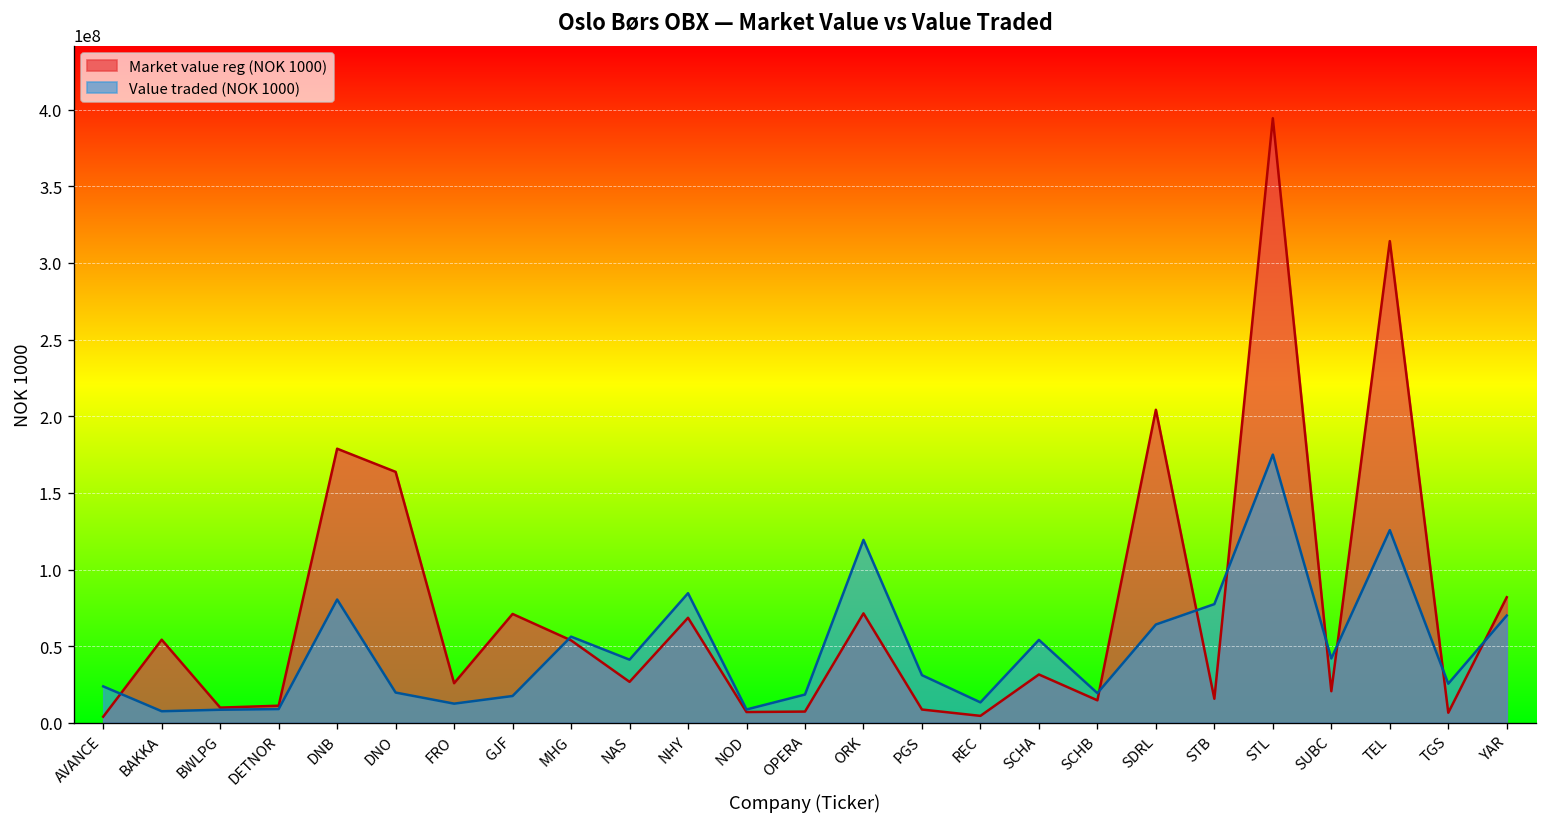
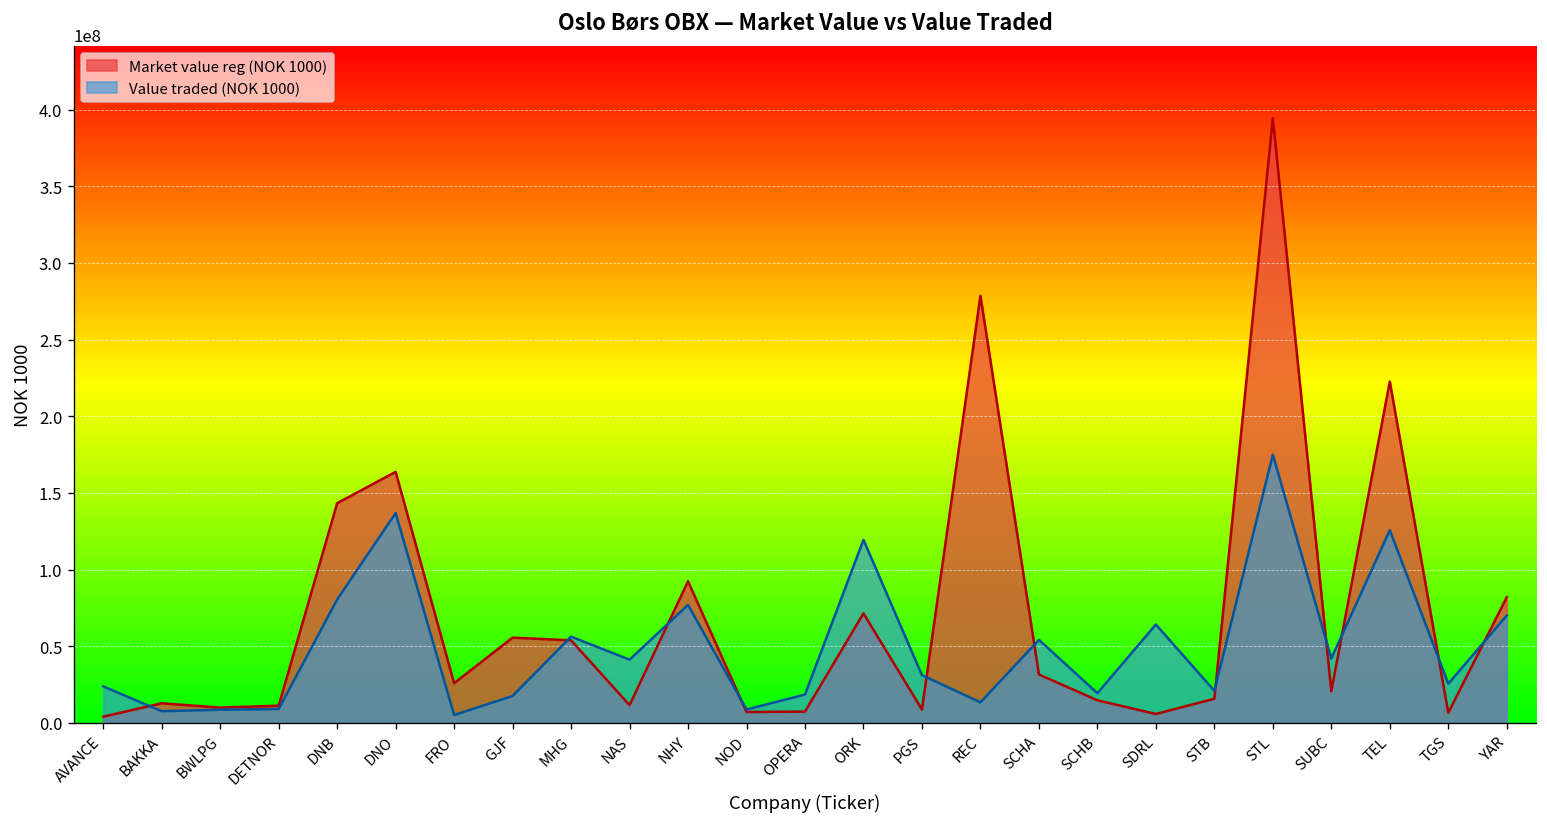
  {
    "Market value reg (NOK 1000)": {
      "AVANCE": 4000000,
-     "BAKKA": 54000000,
+     "BAKKA": 13000000,
      "DETNOR": 11000000,
-     "DNB": 179000000,
+     "DNB": 143000000,
      "DNO": 164000000,
      "FRO": 26000000,
-     "GJF": 71000000,
+     "GJF": 56000000,
      "MHG": 54000000,
-     "NAS": 27000000,
-     "NHY": 69000000,
+     "NAS": 12000000,
+     "NHY": 92000000,
      "OPERA": 7000000,
      "ORK": 71000000,
      "PGS": 9000000,
-     "REC": 5000000,
+     "REC": 279000000,
      "SCHA": 32000000,
      "SCHB": 15000000,
-     "SDRL": 204000000,
+     "SDRL": 6000000,
      "STB": 16000000,
      "STL": 394000000,
      "SUBC": 21000000,
-     "TEL": 314000000,
+     "TEL": 223000000,
      "TGS": 7000000,
      "YAR": 82000000
    },
    "Value traded (NOK 1000)": {
      "AVANCE": 24000000,
      "BAKKA": 8000000,
      "DETNOR": 9000000,
      "DNB": 80000000,
-     "DNO": 20000000,
-     "FRO": 13000000,
+     "DNO": 137000000,
+     "FRO": 5000000,
      "GJF": 18000000,
      "MHG": 56000000,
      "NAS": 41000000,
-     "NHY": 85000000,
+     "NHY": 77000000,
      "OPERA": 18000000,
      "ORK": 119000000,
      "PGS": 31000000,
      "REC": 13000000,
      "SCHA": 54000000,
      "SCHB": 19000000,
      "SDRL": 64000000,
-     "STB": 77000000,
+     "STB": 21000000,
      "STL": 175000000,
      "SUBC": 42000000,
      "TEL": 126000000,
      "TGS": 26000000,
      "YAR": 70000000
    }
  }
